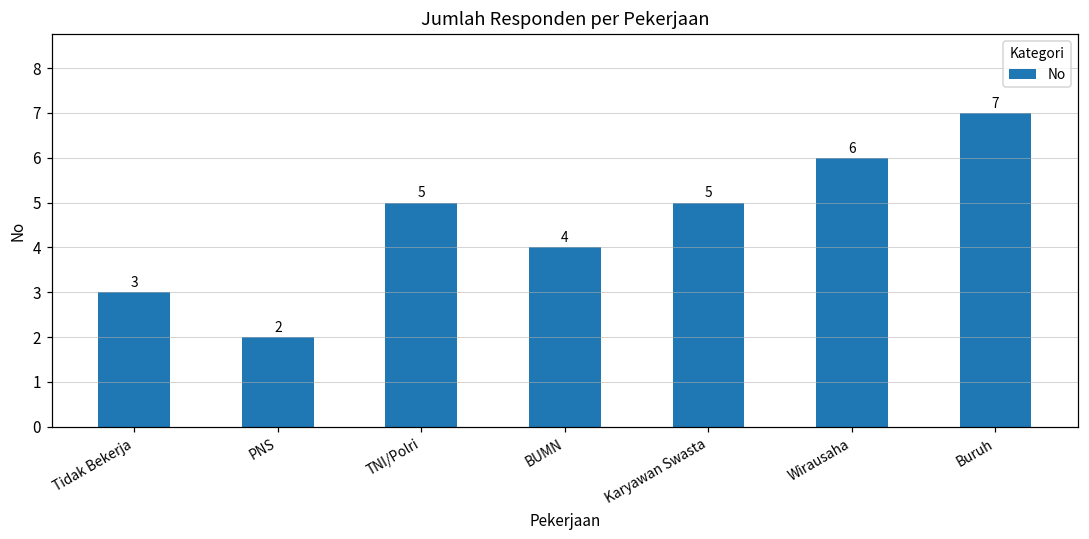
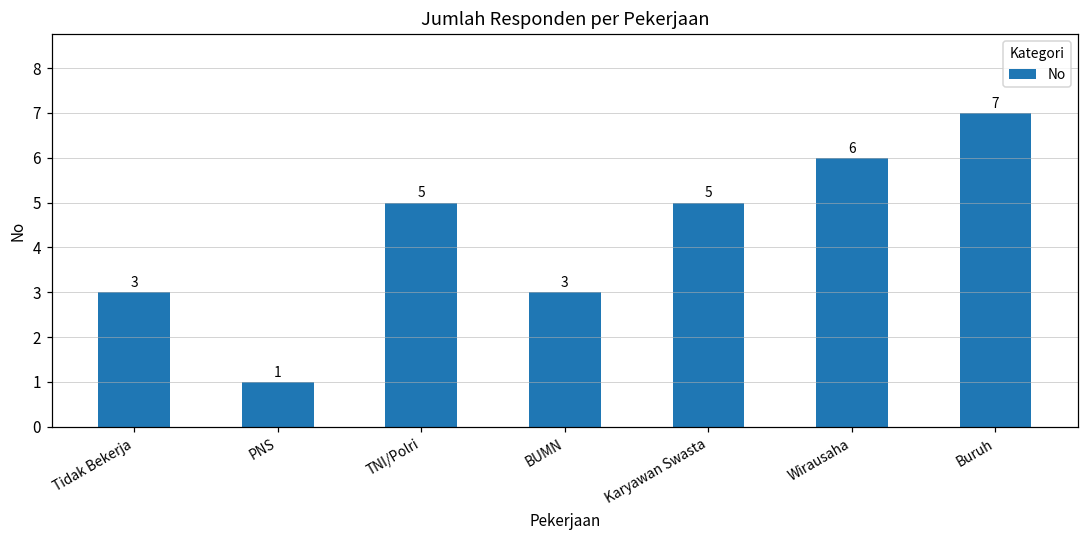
  {
    "Tidak Bekerja": 3,
-   "PNS": 2,
+   "PNS": 1,
    "TNI/Polri": 5,
-   "BUMN": 4,
+   "BUMN": 3,
    "Karyawan Swasta": 5,
    "Wirausaha": 6,
    "Buruh": 7
  }
